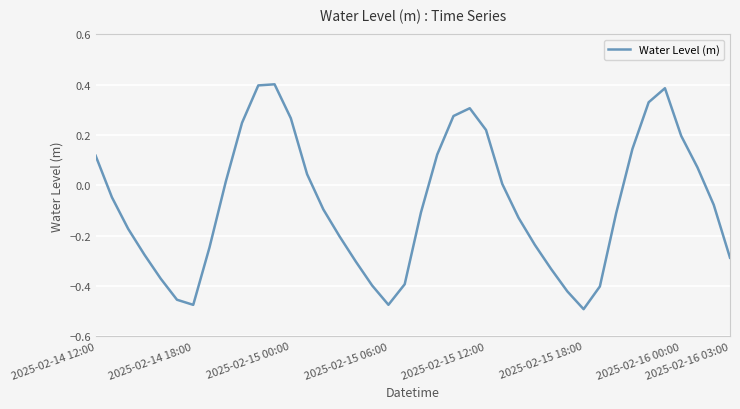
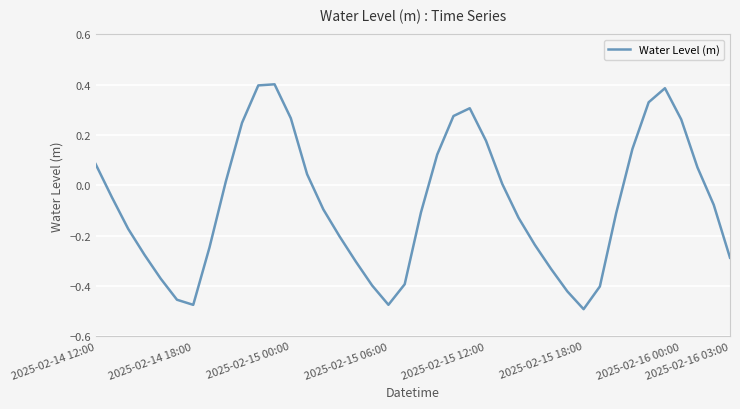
  {
-   "2025-02-14 12:00": 0.12,
+   "2025-02-14 12:00": 0.08,
    "2025-02-14 18:00": -0.48,
    "2025-02-15 00:00": 0.27,
    "2025-02-15 06:00": -0.47,
-   "2025-02-15 12:00": 0.22,
+   "2025-02-15 12:00": 0.18,
    "2025-02-15 18:00": -0.49,
-   "2025-02-16 00:00": 0.20,
+   "2025-02-16 00:00": 0.26,
    "2025-02-16 03:00": -0.29
  }
